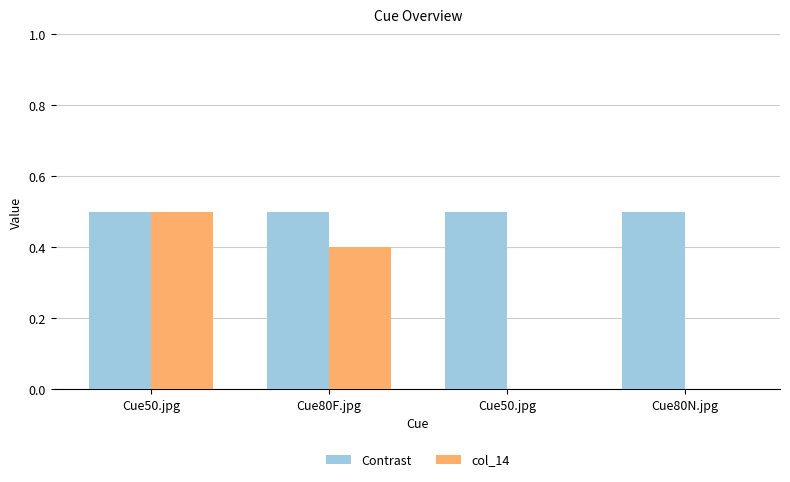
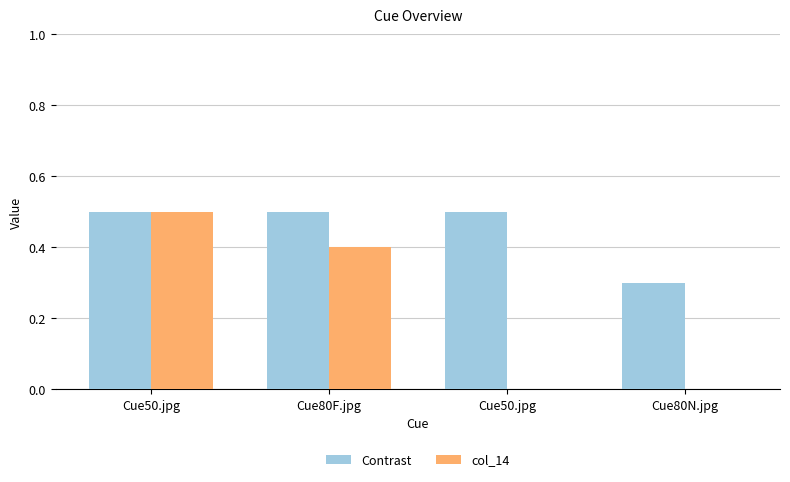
  {
    "Contrast": {
      "Cue80F.jpg": 0.5,
-     "Cue80N.jpg": 0.5
+     "Cue80N.jpg": 0.3
    },
    "col_14": {
      "Cue80F.jpg": 0.4,
      "Cue80N.jpg": 0.0
    }
  }
